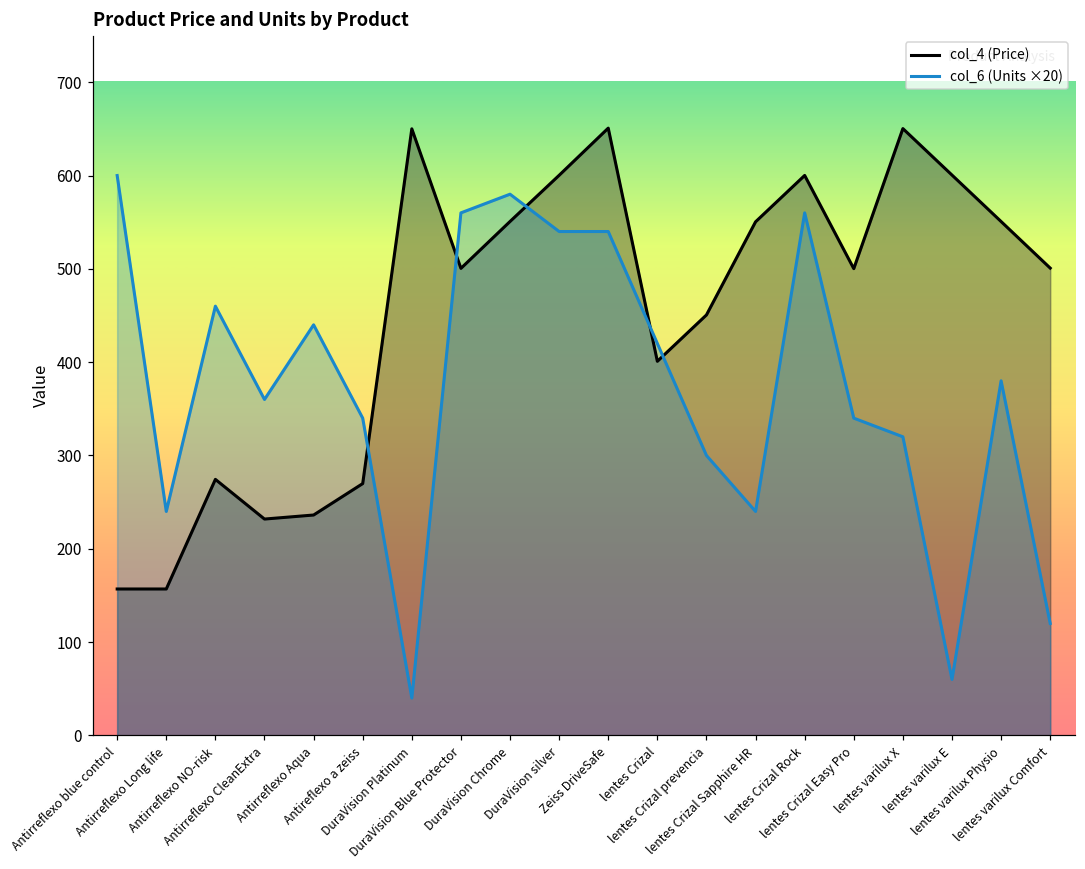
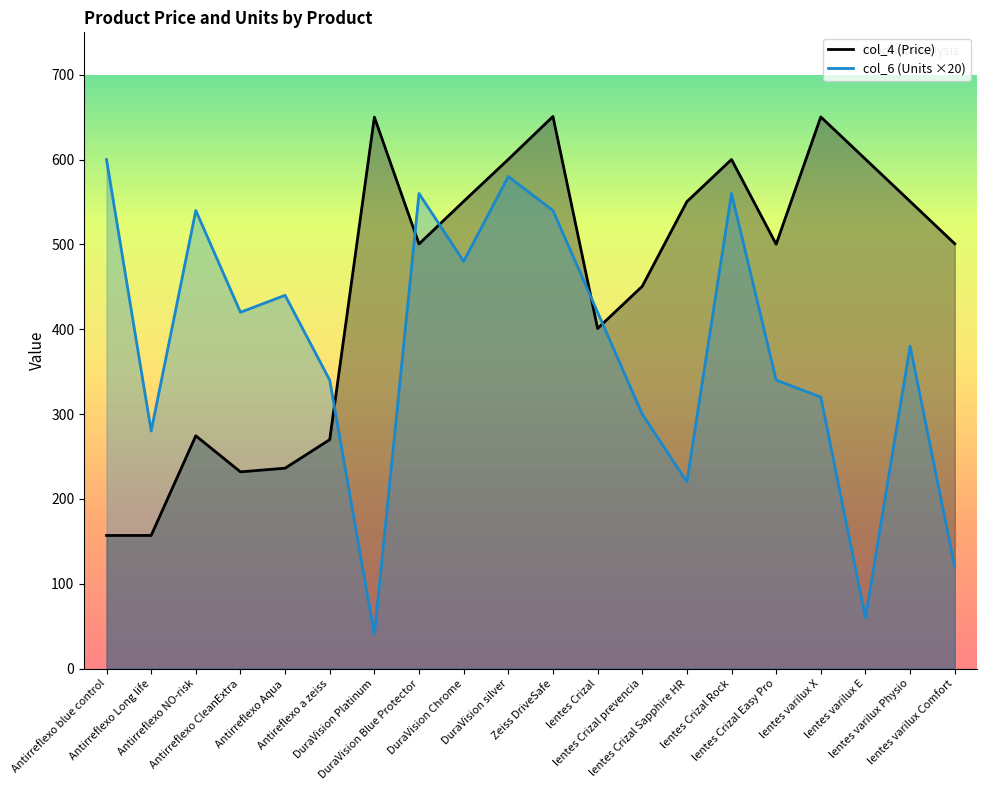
  {
    "col_6 (Units ×20)": {
      "Antirreflexo blue control": 600,
-     "Antirreflexo Long life": 240,
-     "Antirreflexo NO-risk": 460,
-     "Antirreflexo CleanExtra": 360,
+     "Antirreflexo Long life": 280,
+     "Antirreflexo NO-risk": 540,
+     "Antirreflexo CleanExtra": 420,
      "Antirreflexo Aqua": 440,
      "Antireflexo a zeiss": 340,
      "DuraVision Platinum": 40,
      "DuraVision Blue Protector": 560,
-     "DuraVision Chrome": 580,
-     "DuraVision silver": 540,
+     "DuraVision Chrome": 480,
+     "DuraVision silver": 580,
      "Zeiss DriveSafe": 540,
      "lentes Crizal": 420,
      "lentes Crizal prevencia": 300,
-     "lentes Crizal Sapphire HR": 240,
+     "lentes Crizal Sapphire HR": 220,
      "lentes Crizal Rock": 560,
      "lentes Crizal Easy Pro": 340,
      "lentes varilux X": 320,
      "lentes varilux E": 60,
      "lentes varilux Physio": 380,
      "lentes varilux Comfort": 120
    }
  }
